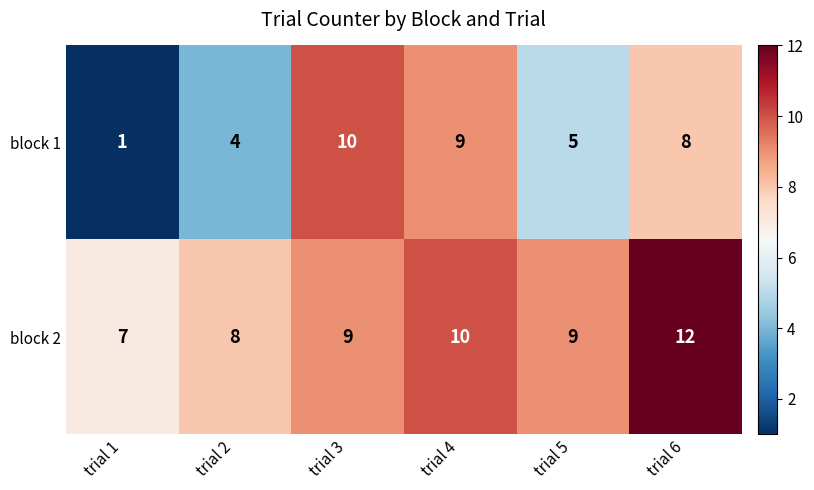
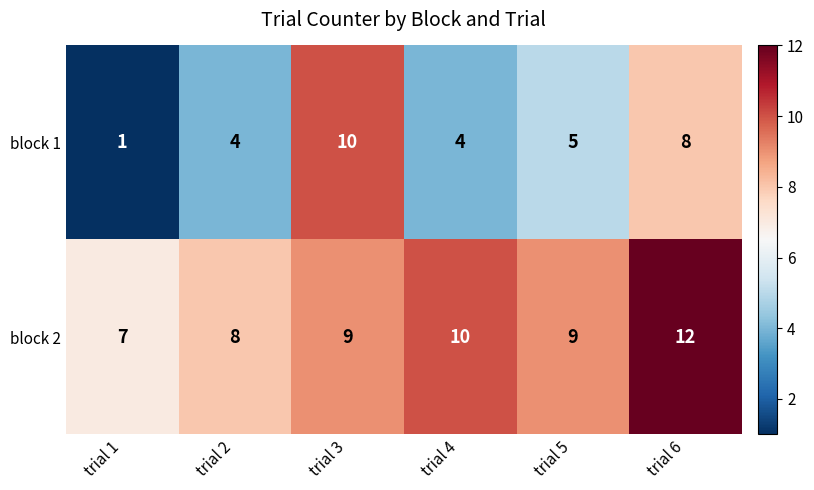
  {
    "block 1": {
      "trial 1": 1,
      "trial 2": 4,
      "trial 3": 10,
-     "trial 4": 9,
+     "trial 4": 4,
      "trial 5": 5,
      "trial 6": 8
    },
    "block 2": {
      "trial 1": 7,
      "trial 2": 8,
      "trial 3": 9,
      "trial 4": 10,
      "trial 5": 9,
      "trial 6": 12
    }
  }
